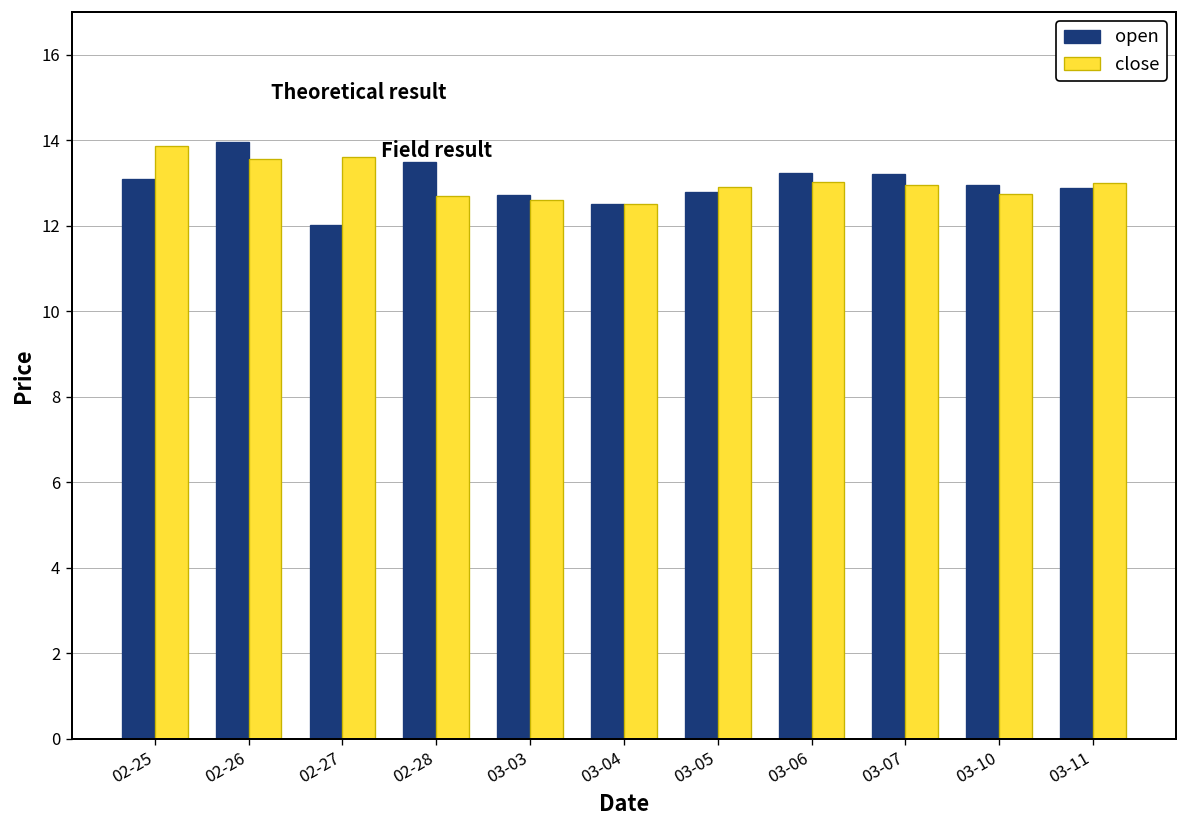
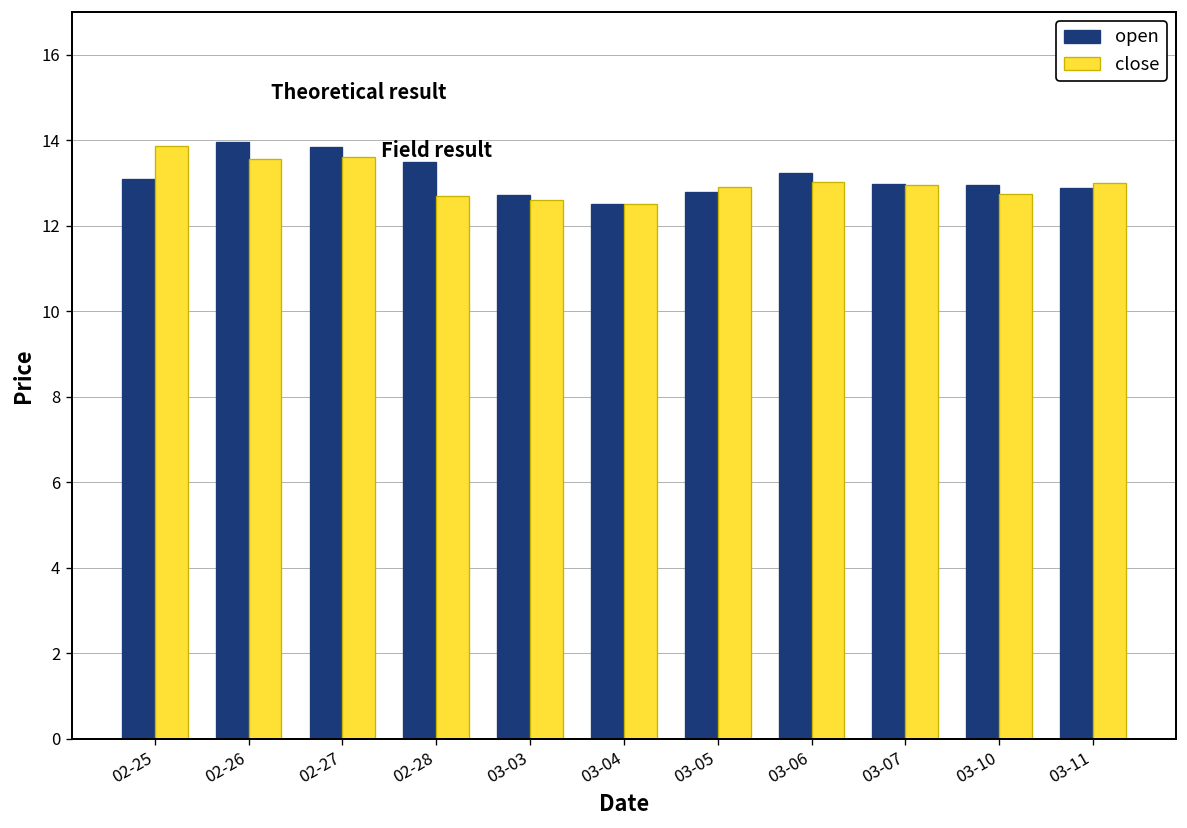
  {
    "open": {
      "02-25": 13.1,
      "02-26": 14.0,
-     "02-27": 12.0,
+     "02-27": 13.9,
      "02-28": 13.5,
      "03-03": 12.7,
      "03-04": 12.5,
      "03-05": 12.8,
      "03-06": 13.2,
-     "03-07": 13.2,
+     "03-07": 13.0,
      "03-10": 13.0,
      "03-11": 12.9
    },
    "close": {
      "02-25": 13.9,
      "02-26": 13.6,
      "02-27": 13.6,
      "02-28": 12.7,
      "03-03": 12.6,
      "03-04": 12.5,
      "03-05": 12.9,
      "03-06": 13.0,
      "03-07": 13.0,
      "03-10": 12.7,
      "03-11": 13.0
    }
  }
